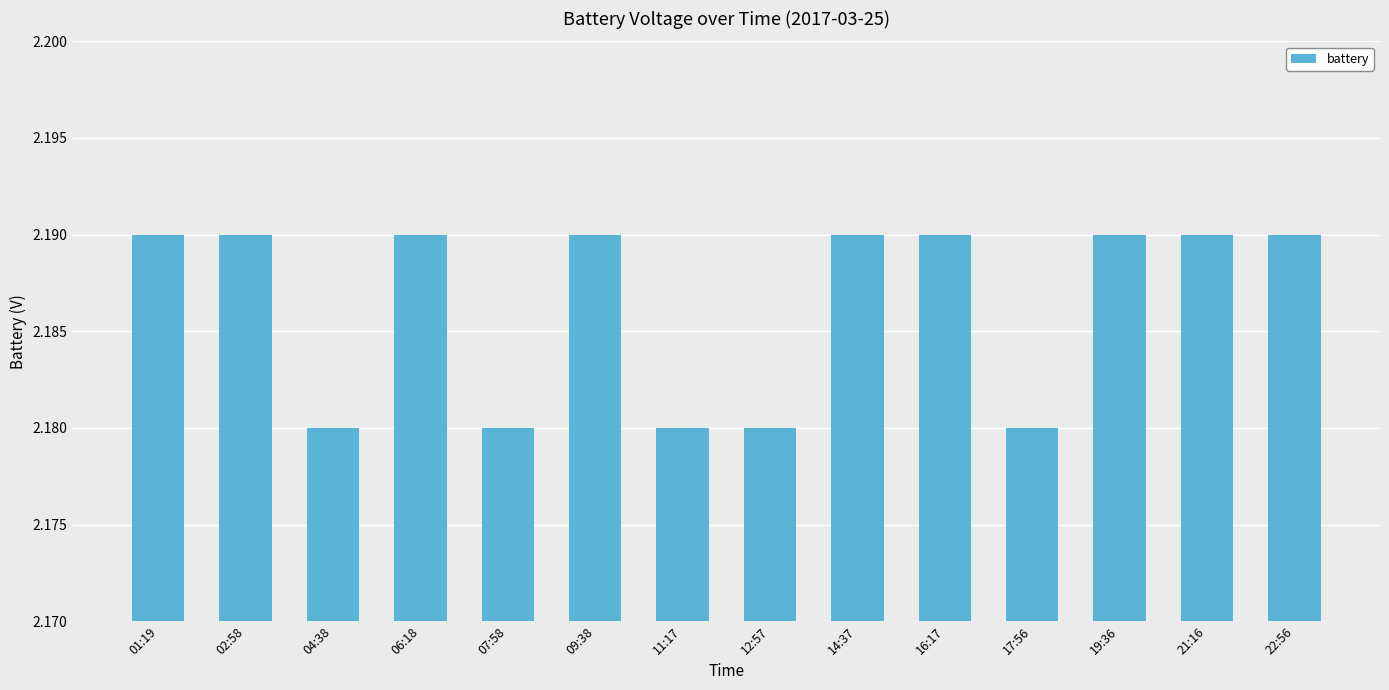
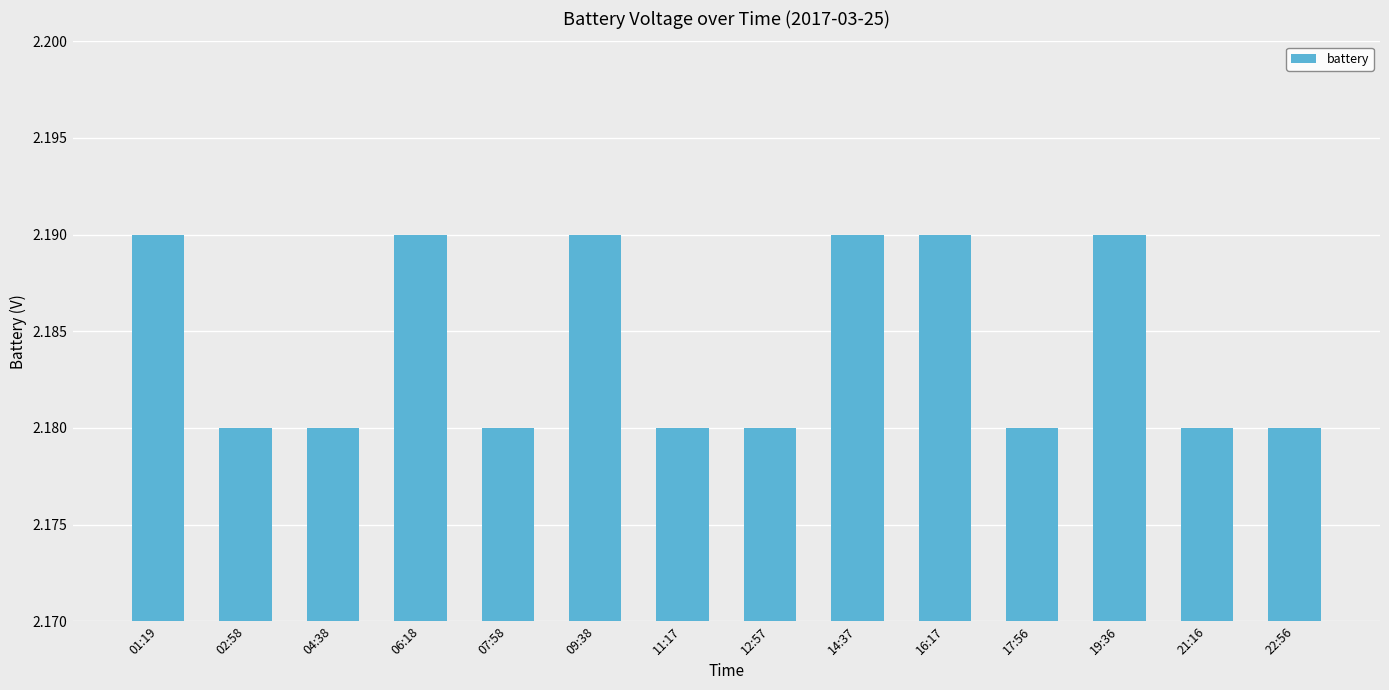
  {
    "01:19": 2.19,
-   "02:58": 2.19,
+   "02:58": 2.18,
    "04:38": 2.18,
    "06:18": 2.19,
    "07:58": 2.18,
    "09:38": 2.19,
    "11:17": 2.18,
    "12:57": 2.18,
    "14:37": 2.19,
    "16:17": 2.19,
    "17:56": 2.18,
    "19:36": 2.19,
-   "21:16": 2.19,
-   "22:56": 2.19
+   "21:16": 2.18,
+   "22:56": 2.18
  }
